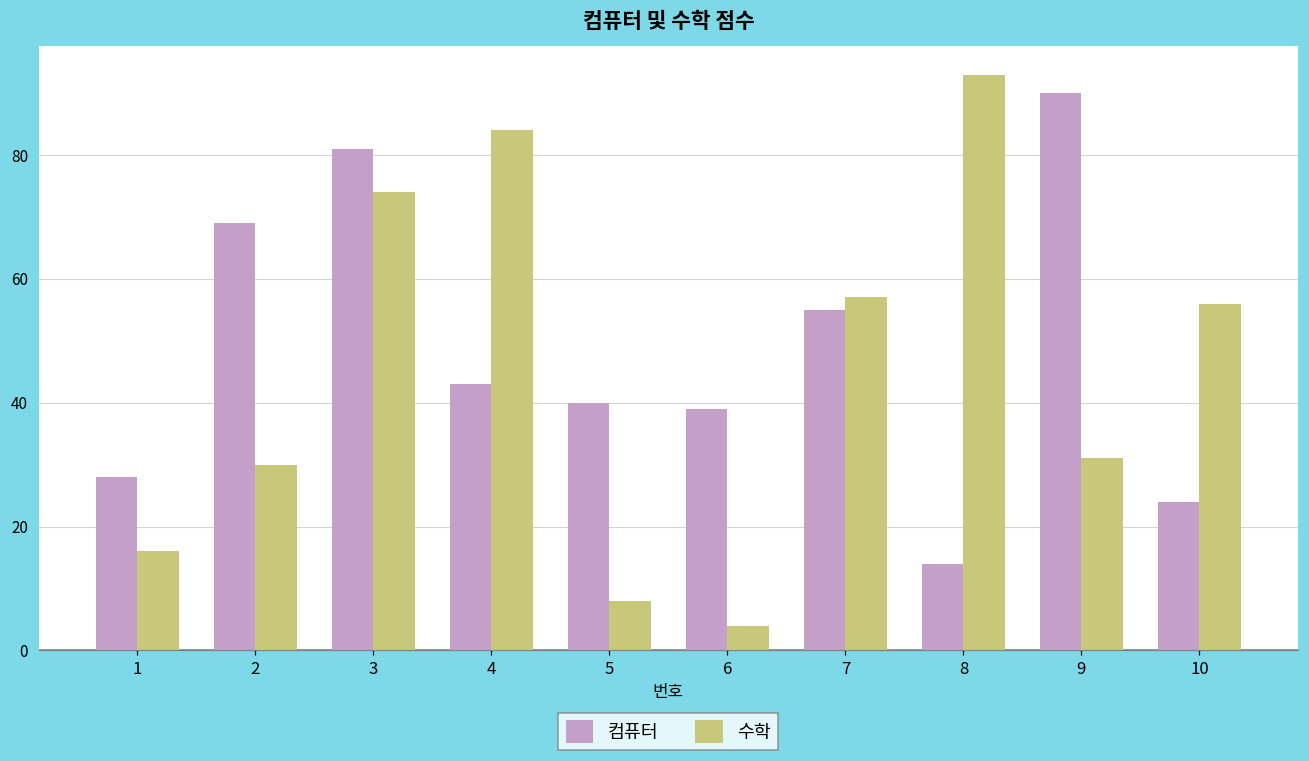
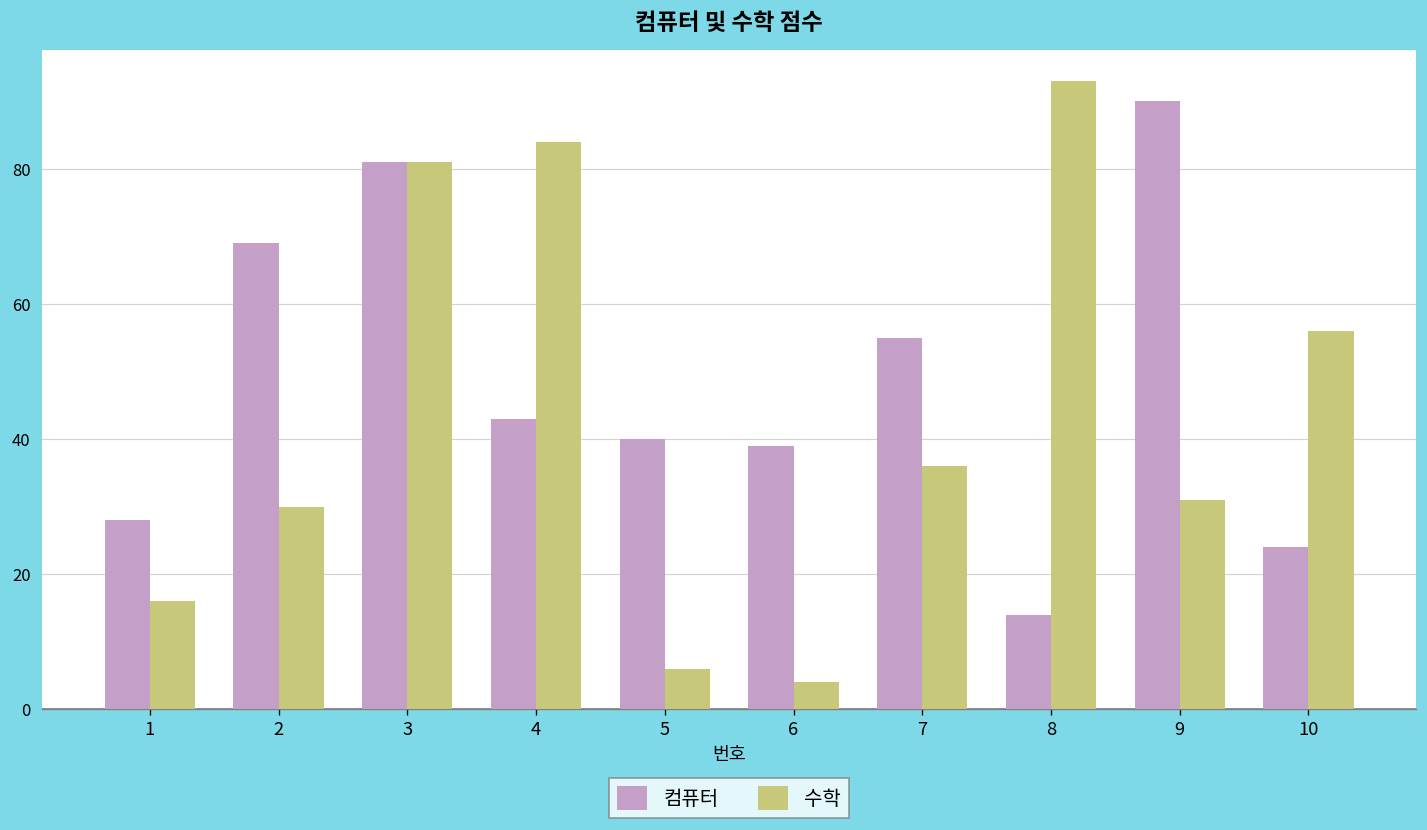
  {
    "컴퓨터": {
      "1": 28,
      "2": 69,
      "3": 81,
      "4": 43,
      "5": 40,
      "6": 39,
      "7": 55,
      "8": 14,
      "9": 90,
      "10": 24
    },
    "수학": {
      "1": 16,
      "2": 30,
-     "3": 74,
+     "3": 81,
      "4": 84,
-     "5": 8,
+     "5": 6,
      "6": 4,
-     "7": 57,
+     "7": 36,
      "8": 93,
      "9": 31,
      "10": 56
    }
  }
